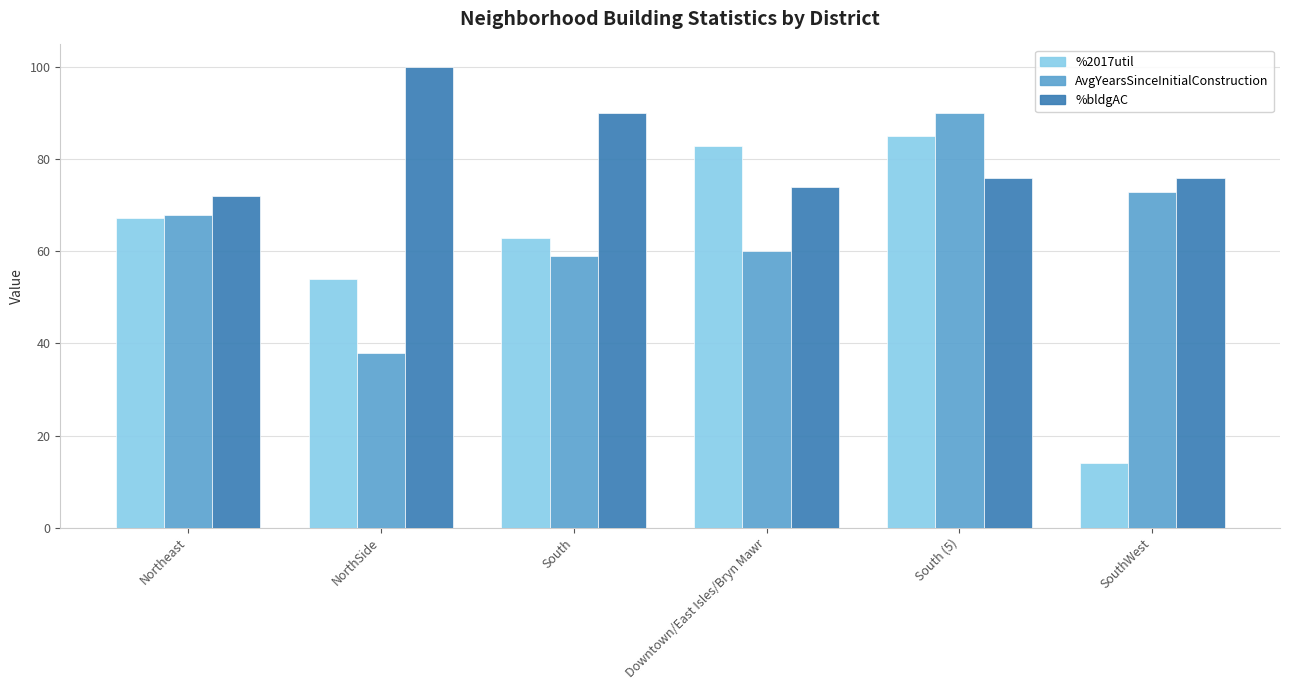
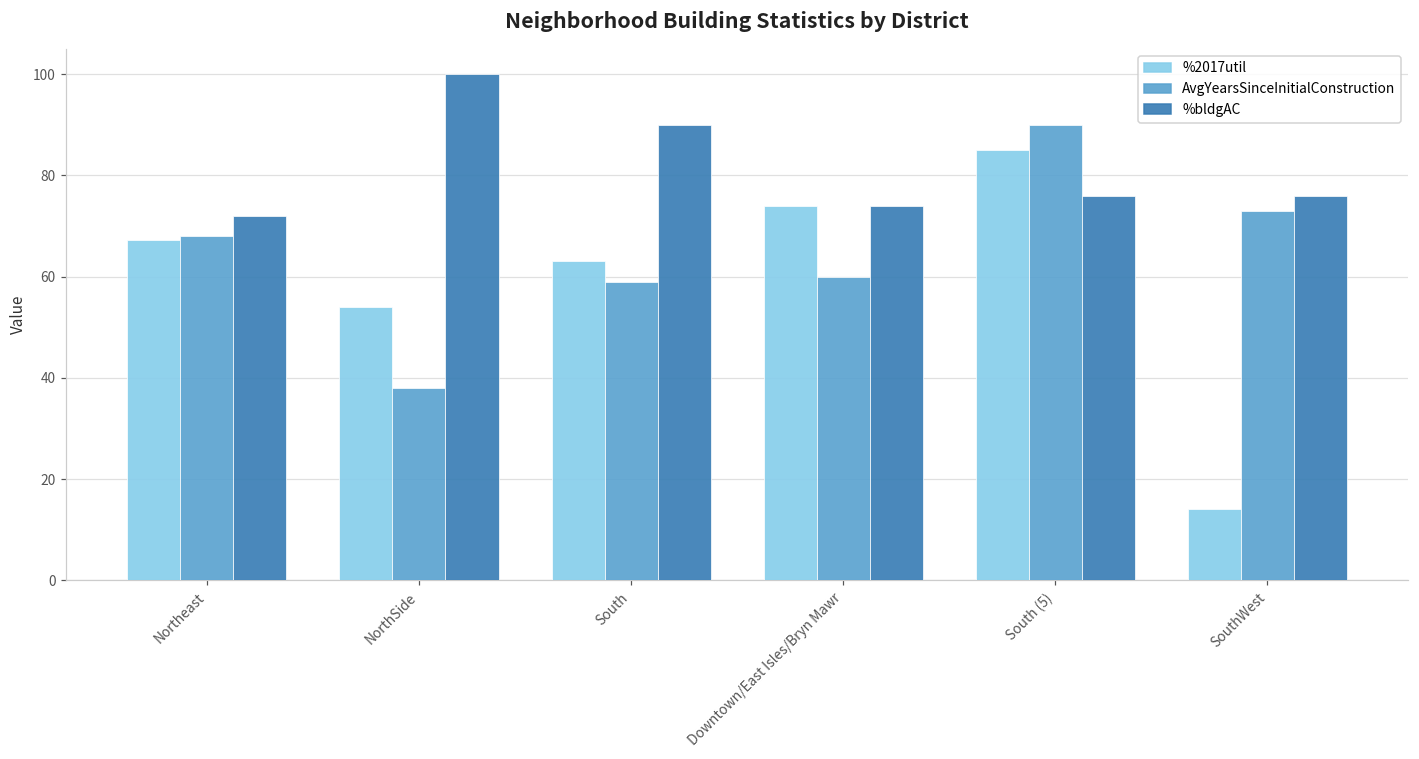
  {
    "%2017util": {
      "Northeast": 67,
      "NorthSide": 54,
      "South": 63,
-     "Downtown/East Isles/Bryn Mawr": 83,
+     "Downtown/East Isles/Bryn Mawr": 74,
      "South (5)": 85,
      "SouthWest": 14
    }
  }
